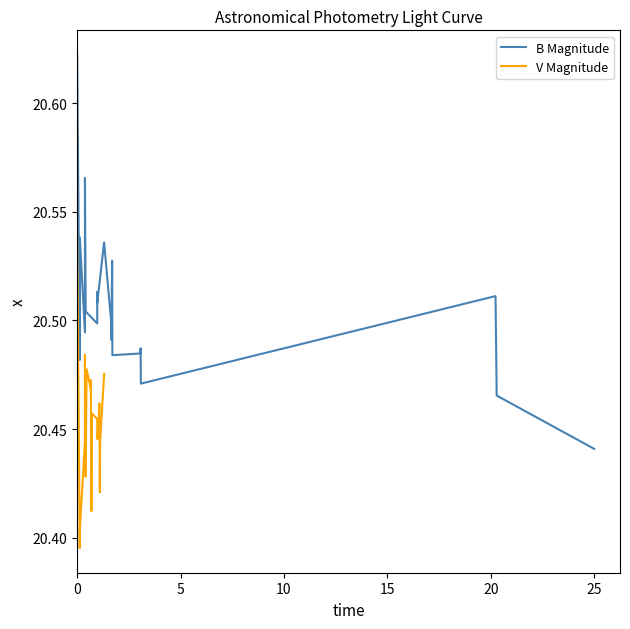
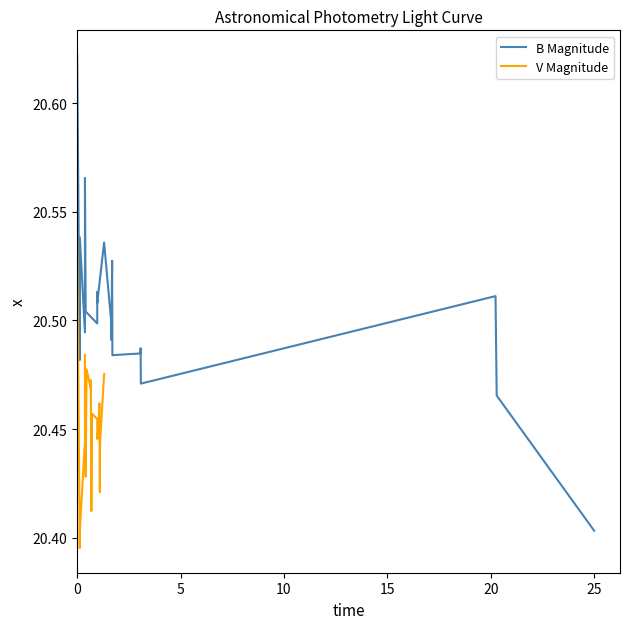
  {
    "B Magnitude": {
      "0": 20.622,
-     "25": 20.441
+     "25": 20.403
    },
    "V Magnitude": {
      "0": 20.538
    }
  }
